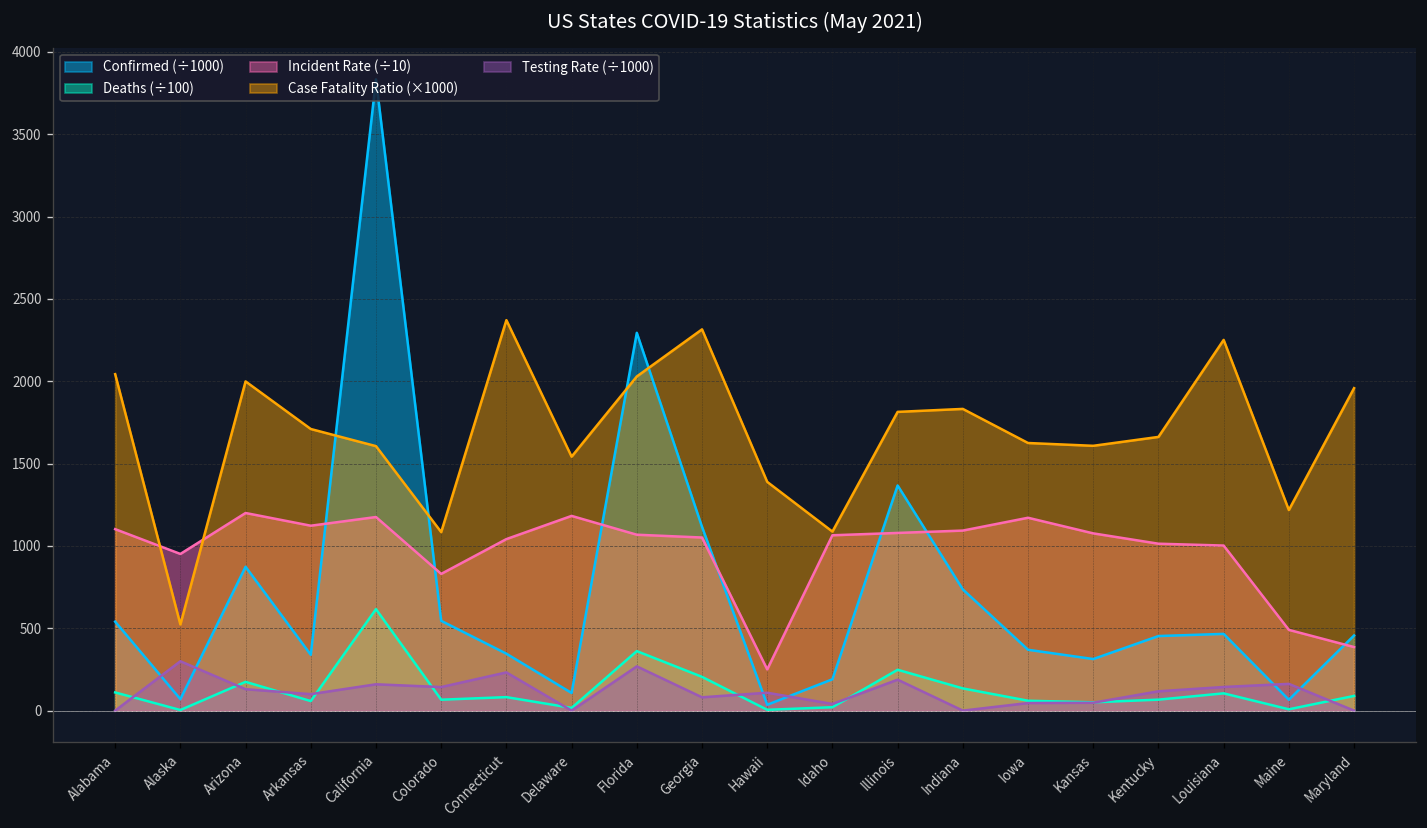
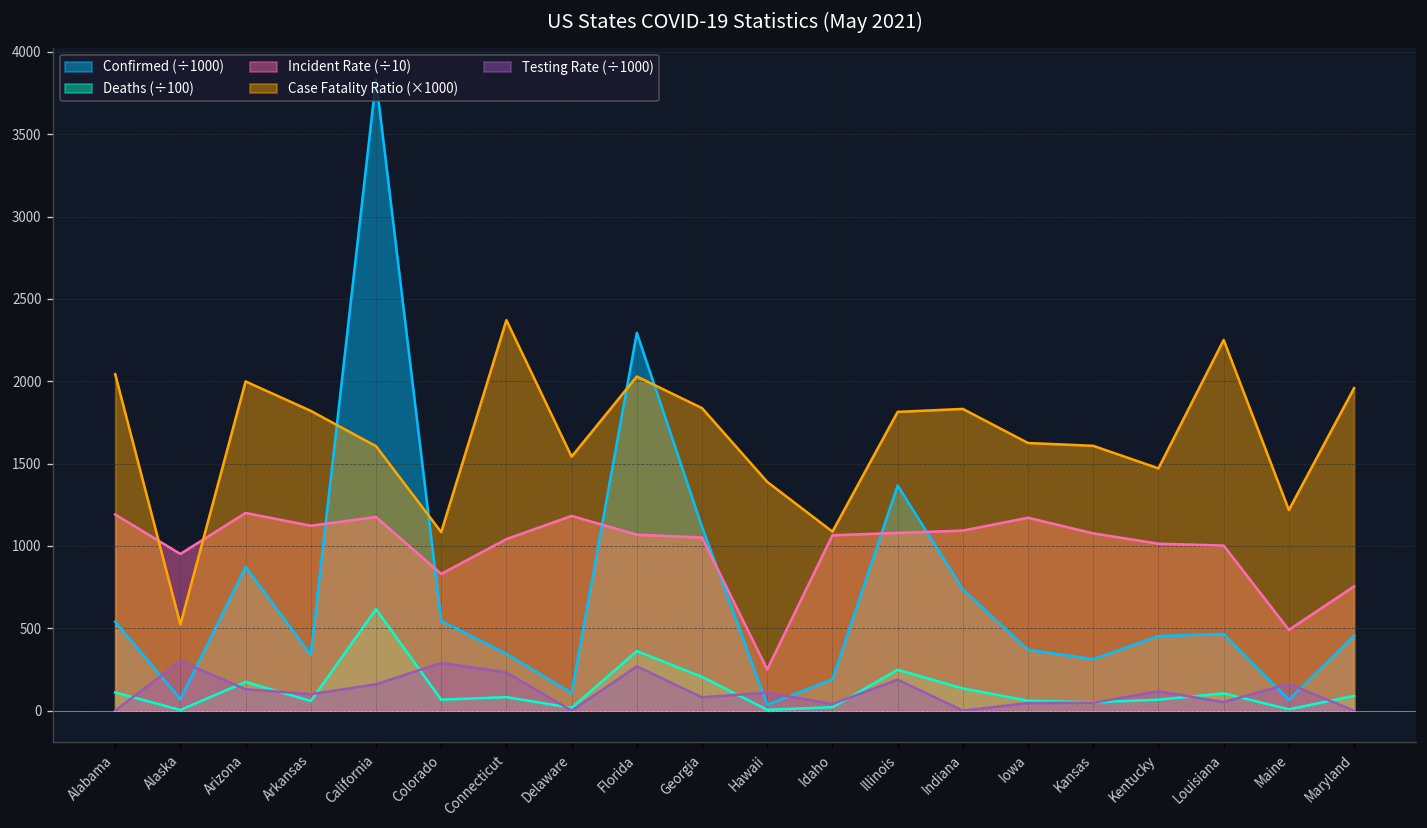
  {
    "Incident Rate (÷10)": {
-     "Alabama": 1100,
+     "Alabama": 1190,
      "Alaska": 950,
      "Arizona": 1200,
      "Arkansas": 1120,
      "California": 1180,
      "Colorado": 830,
      "Connecticut": 1040,
      "Delaware": 1180,
      "Florida": 1070,
      "Georgia": 1050,
      "Hawaii": 250,
      "Idaho": 1060,
      "Illinois": 1080,
      "Indiana": 1090,
      "Iowa": 1170,
      "Kansas": 1080,
      "Kentucky": 1010,
      "Louisiana": 1000,
      "Maine": 490,
-     "Maryland": 390
+     "Maryland": 750
    },
    "Case Fatality Ratio (×1000)": {
      "Alabama": 2040,
      "Alaska": 520,
      "Arizona": 2000,
-     "Arkansas": 1710,
+     "Arkansas": 1820,
      "California": 1610,
      "Colorado": 1080,
      "Connecticut": 2370,
      "Delaware": 1540,
      "Florida": 2030,
-     "Georgia": 2320,
+     "Georgia": 1840,
      "Hawaii": 1390,
      "Idaho": 1090,
      "Illinois": 1810,
      "Indiana": 1830,
      "Iowa": 1630,
      "Kansas": 1610,
-     "Kentucky": 1660,
+     "Kentucky": 1470,
      "Louisiana": 2250,
      "Maine": 1220,
      "Maryland": 1960
    },
    "Testing Rate (÷1000)": {
      "Alabama": 0,
      "Alaska": 300,
      "Arizona": 130,
      "Arkansas": 100,
      "California": 160,
-     "Colorado": 140,
+     "Colorado": 290,
      "Connecticut": 230,
      "Florida": 270,
      "Georgia": 80,
      "Hawaii": 110,
      "Idaho": 40,
      "Illinois": 190,
      "Indiana": 0,
      "Kentucky": 120,
-     "Louisiana": 140,
+     "Louisiana": 50,
      "Maine": 160,
      "Maryland": 0
    }
  }
